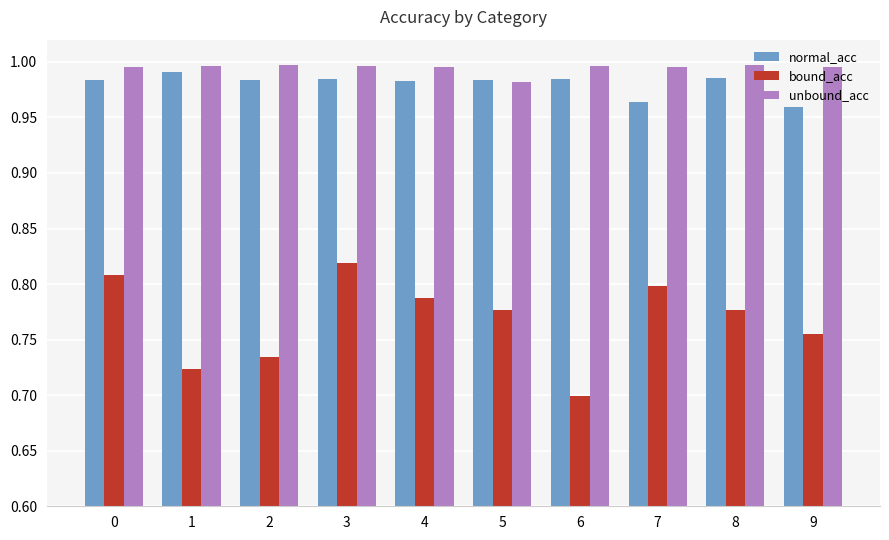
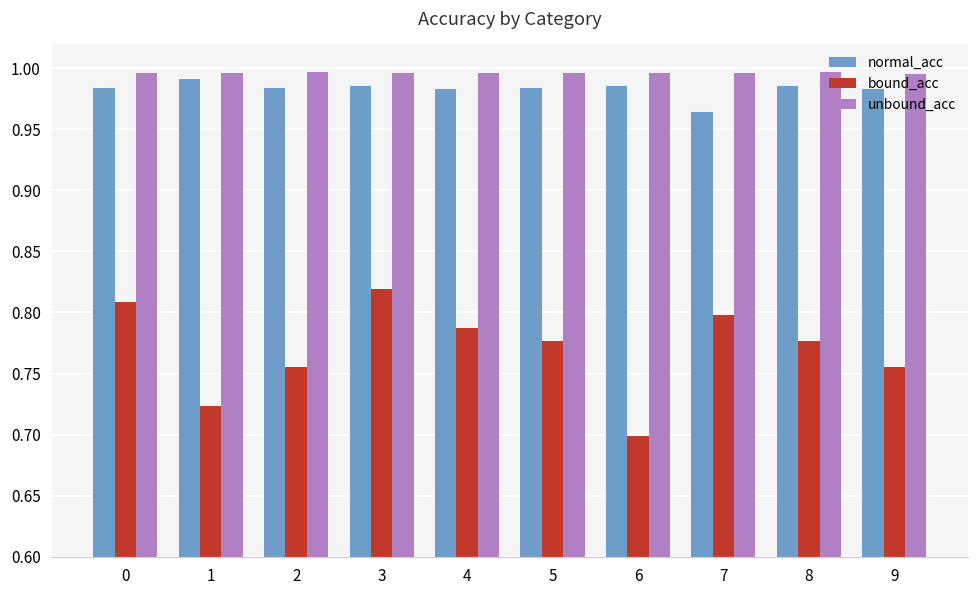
  {
    "normal_acc": {
      "0": 0.984,
      "1": 0.991,
      "2": 0.984,
      "3": 0.985,
      "4": 0.983,
      "5": 0.984,
      "6": 0.985,
      "7": 0.964,
      "8": 0.985,
-     "9": 0.960
+     "9": 0.983
    },
    "bound_acc": {
      "0": 0.809,
      "1": 0.723,
-     "2": 0.734,
+     "2": 0.755,
      "3": 0.819,
      "4": 0.787,
      "5": 0.777,
      "6": 0.699,
      "7": 0.798,
      "8": 0.777,
      "9": 0.755
    },
    "unbound_acc": {
      "0": 0.996,
      "1": 0.996,
      "2": 0.997,
      "3": 0.996,
      "4": 0.996,
-     "5": 0.982,
+     "5": 0.996,
      "6": 0.996,
      "7": 0.996,
      "8": 0.997,
      "9": 0.995
    }
  }
